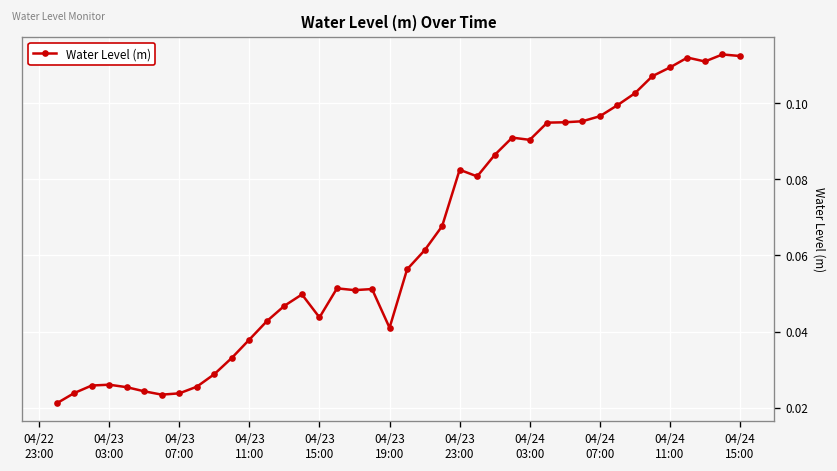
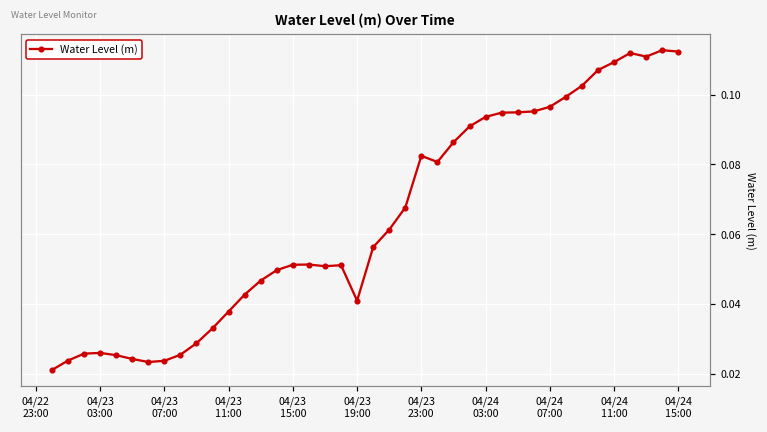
  {
    "04/23 03:00": 0.026,
    "04/23 07:00": 0.024,
    "04/23 11:00": 0.038,
-   "04/23 15:00": 0.044,
+   "04/23 15:00": 0.051,
    "04/23 19:00": 0.041,
    "04/23 23:00": 0.082,
-   "04/24 03:00": 0.090,
+   "04/24 03:00": 0.094,
    "04/24 07:00": 0.097,
    "04/24 11:00": 0.109,
    "04/24 15:00": 0.112
  }
